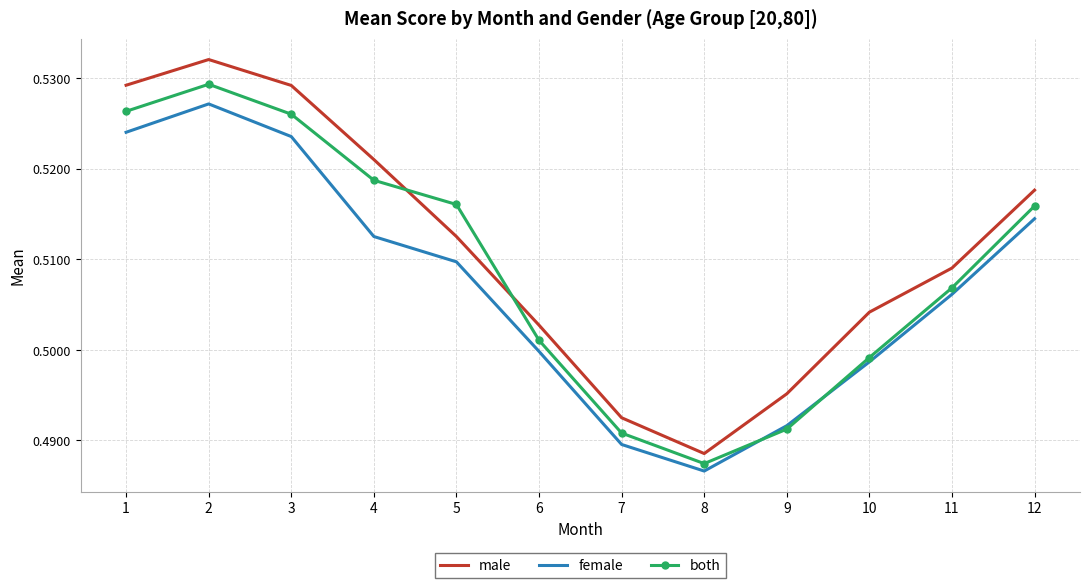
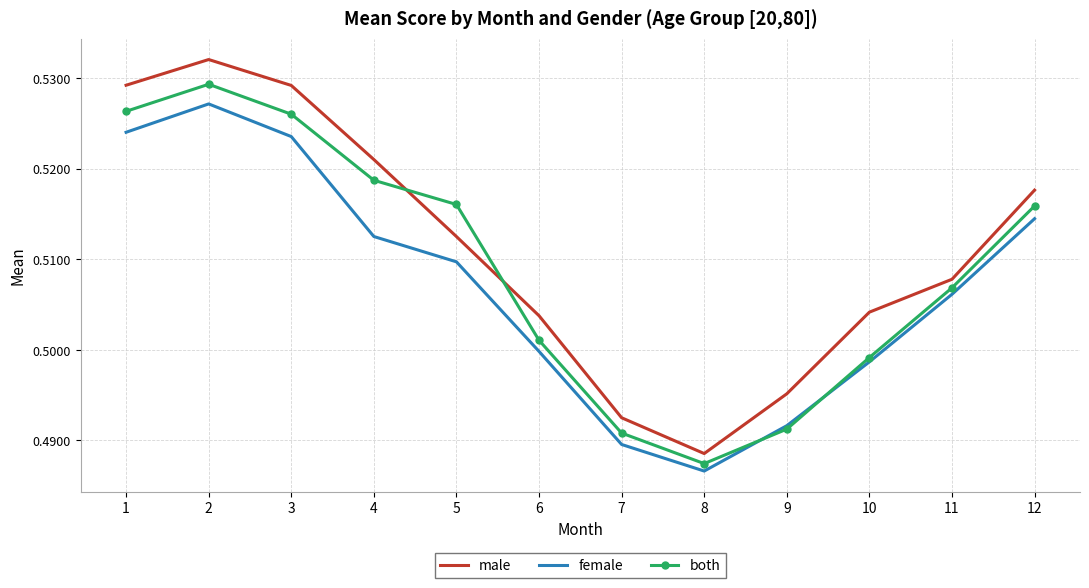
  {
    "male": {
      "1": 0.529,
      "2": 0.532,
      "3": 0.529,
      "4": 0.521,
      "5": 0.513,
-     "6": 0.503,
+     "6": 0.504,
      "7": 0.493,
      "8": 0.489,
      "9": 0.495,
      "10": 0.504,
-     "11": 0.509,
+     "11": 0.508,
      "12": 0.518
    },
    "female": {
      "1": 0.524,
      "2": 0.527,
      "3": 0.524,
      "4": 0.513,
      "5": 0.510,
      "6": 0.500,
      "7": 0.490,
      "8": 0.487,
      "9": 0.492,
      "10": 0.499,
      "11": 0.506,
      "12": 0.514
    },
    "both": {
      "1": 0.526,
      "2": 0.529,
      "3": 0.526,
      "4": 0.519,
      "5": 0.516,
      "6": 0.501,
      "7": 0.491,
      "8": 0.487,
      "9": 0.491,
      "10": 0.499,
      "11": 0.507,
      "12": 0.516
    }
  }
